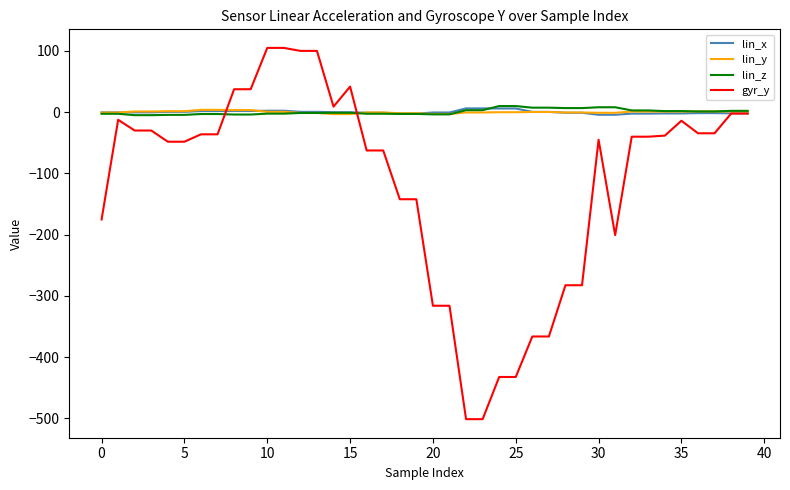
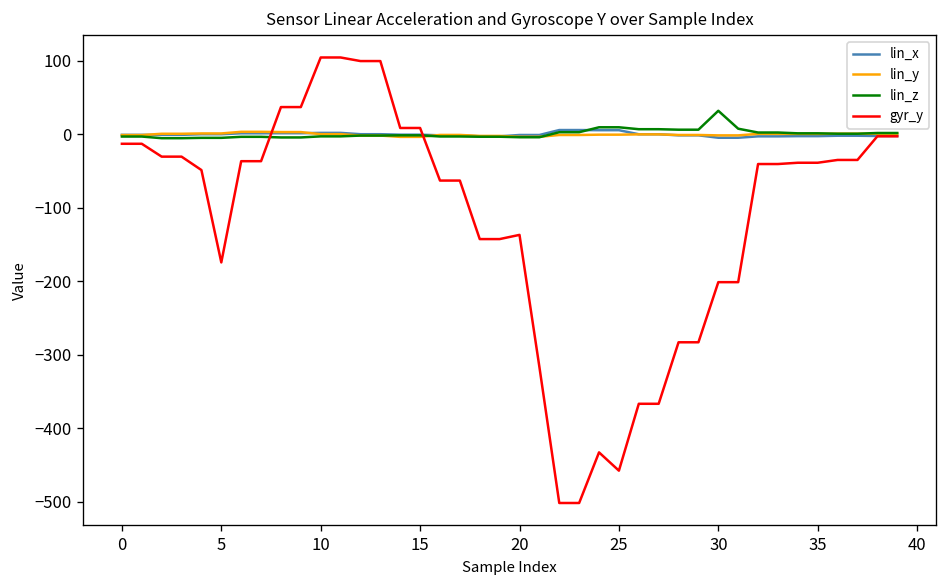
  {
    "lin_y": {
      "25": 0
    },
    "lin_z": {
      "5": 0,
-     "30": 10
+     "30": 30
    },
    "gyr_y": {
-     "0": -180,
-     "5": -50,
+     "0": -10,
+     "5": -170,
      "10": 100,
-     "15": 40,
-     "20": -320,
-     "25": -430,
-     "30": -50,
-     "35": -10
+     "15": 10,
+     "20": -140,
+     "25": -460,
+     "30": -200,
+     "35": -40
    }
  }
